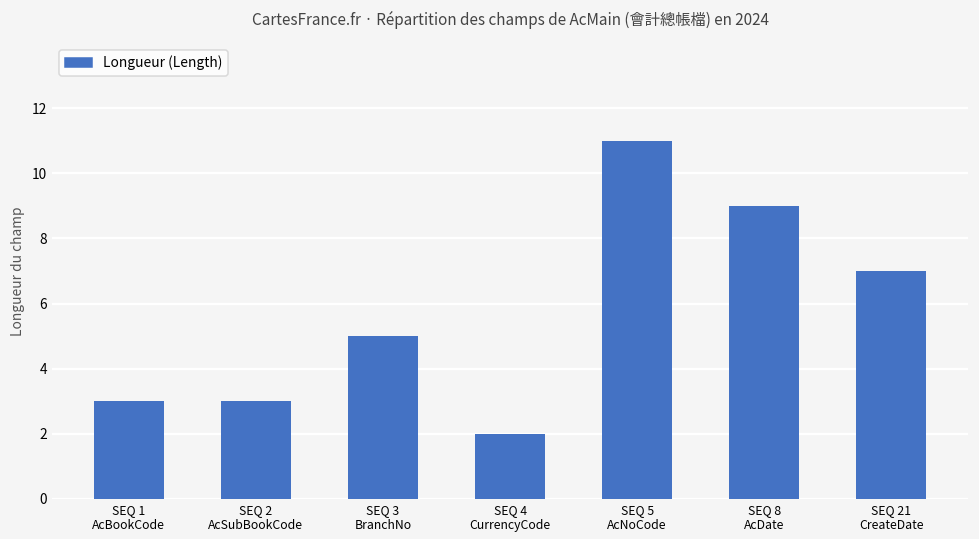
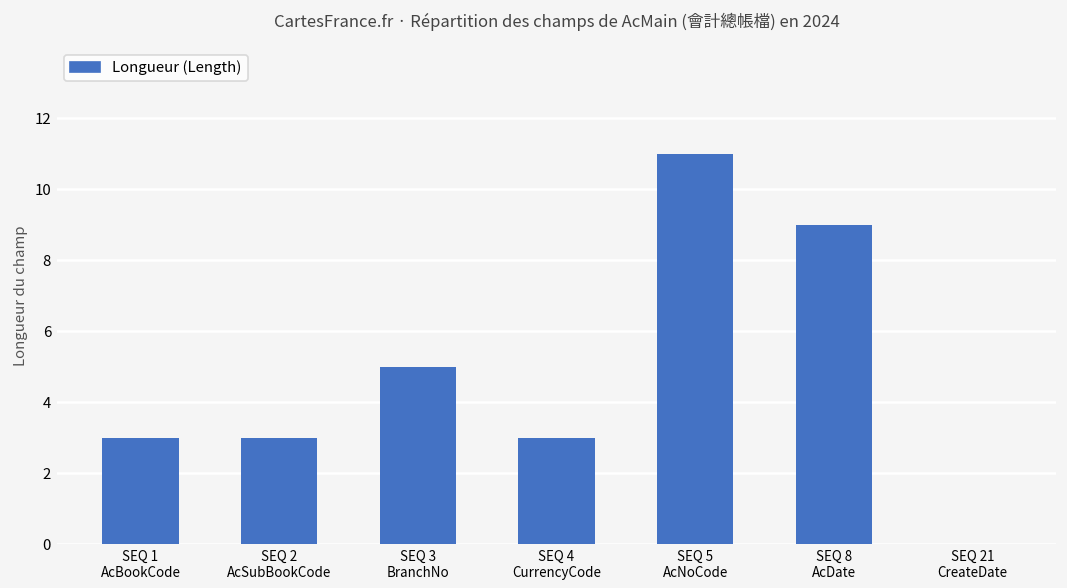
  {
    "SEQ 1 AcBookCode": 3,
    "SEQ 2 AcSubBookCode": 3,
    "SEQ 3 BranchNo": 5,
-   "SEQ 4 CurrencyCode": 2,
+   "SEQ 4 CurrencyCode": 3,
    "SEQ 5 AcNoCode": 11,
    "SEQ 8 AcDate": 9,
-   "SEQ 21 CreateDate": 7
+   "SEQ 21 CreateDate": 0
  }
